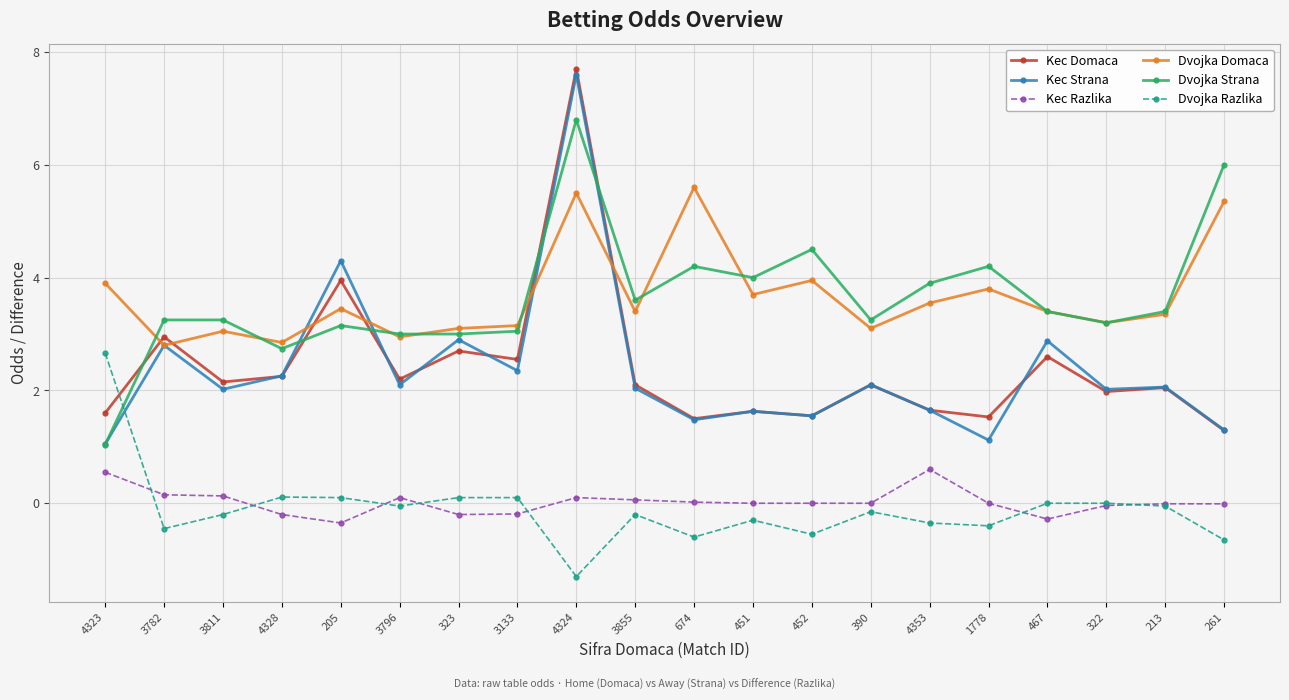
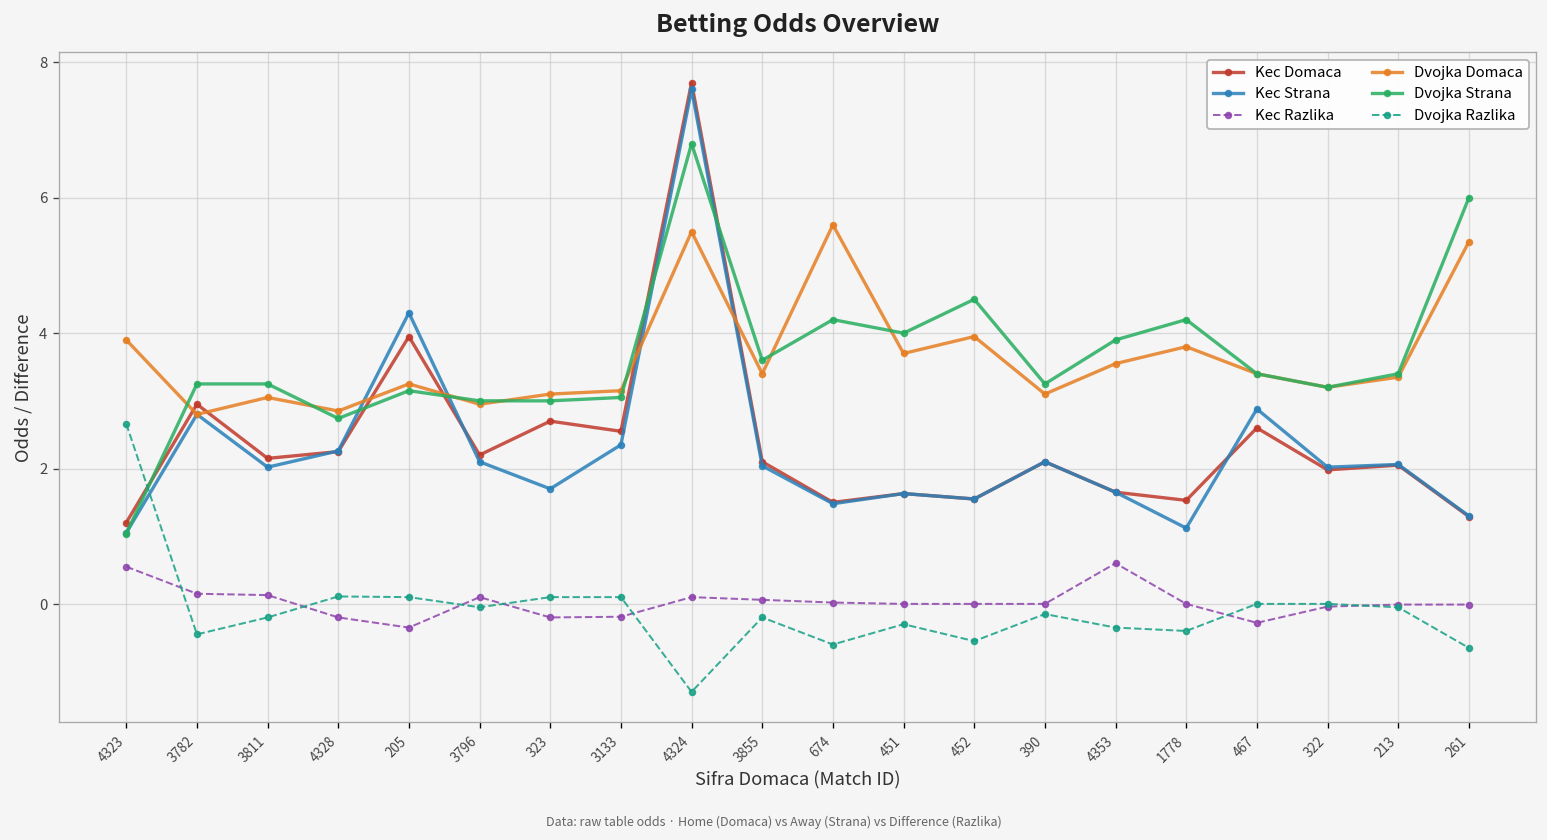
  {
    "Kec Domaca": {
-     "4323": 1.6,
+     "4323": 1.2,
      "3782": 3.0,
      "3811": 2.2,
      "205": 4.0,
      "3796": 2.2,
      "323": 2.7,
      "3133": 2.6,
      "4324": 7.7,
      "3855": 2.1,
      "1778": 1.5,
      "467": 2.6
    },
    "Kec Strana": {
      "3811": 2.0,
      "205": 4.3,
      "3796": 2.1,
-     "323": 2.9,
+     "323": 1.7,
      "3133": 2.4,
      "4324": 7.6,
      "3855": 2.0,
      "1778": 1.1,
      "467": 2.9
    },
    "Kec Razlika": {
      "4323": 0.6,
      "3782": 0.2,
      "3811": 0.1,
      "4328": -0.2,
      "205": -0.4,
      "3796": 0.1,
      "323": -0.2,
      "3133": -0.2,
      "4324": 0.1,
      "3855": 0.1,
      "674": 0.0,
      "451": 0.0,
      "452": 0.0,
      "390": 0.0,
      "4353": 0.6,
      "1778": 0.0,
      "467": -0.3,
      "261": 0.0
    },
    "Dvojka Domaca": {
      "4323": 3.9,
      "3811": 3.1,
      "4328": 2.9,
-     "205": 3.5,
+     "205": 3.3,
      "3796": 3.0,
      "323": 3.1,
      "3133": 3.2,
      "4324": 5.5,
      "3855": 3.4,
      "674": 5.6,
      "451": 3.7,
      "452": 4.0,
      "390": 3.1,
      "4353": 3.6,
      "1778": 3.8,
      "213": 3.4,
      "261": 5.4
    }
  }
